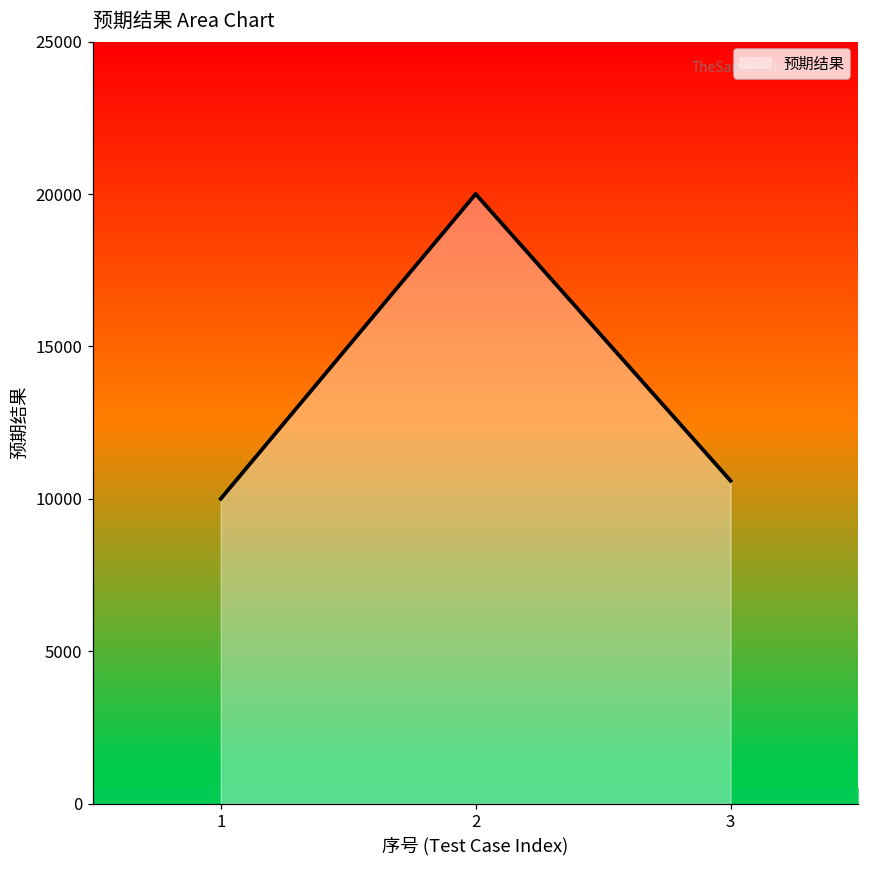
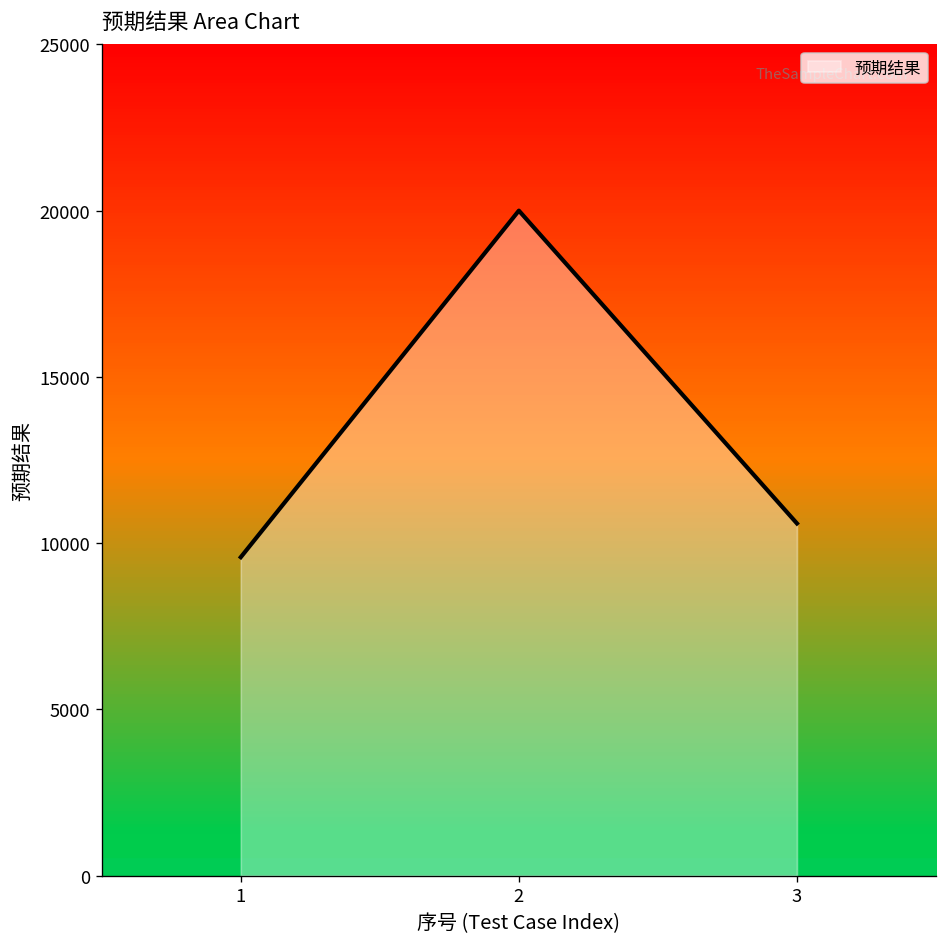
  {
    "预期结果": {
-     "1": 10000,
+     "1": 9600,
      "2": 20000,
      "3": 10600
    }
  }
